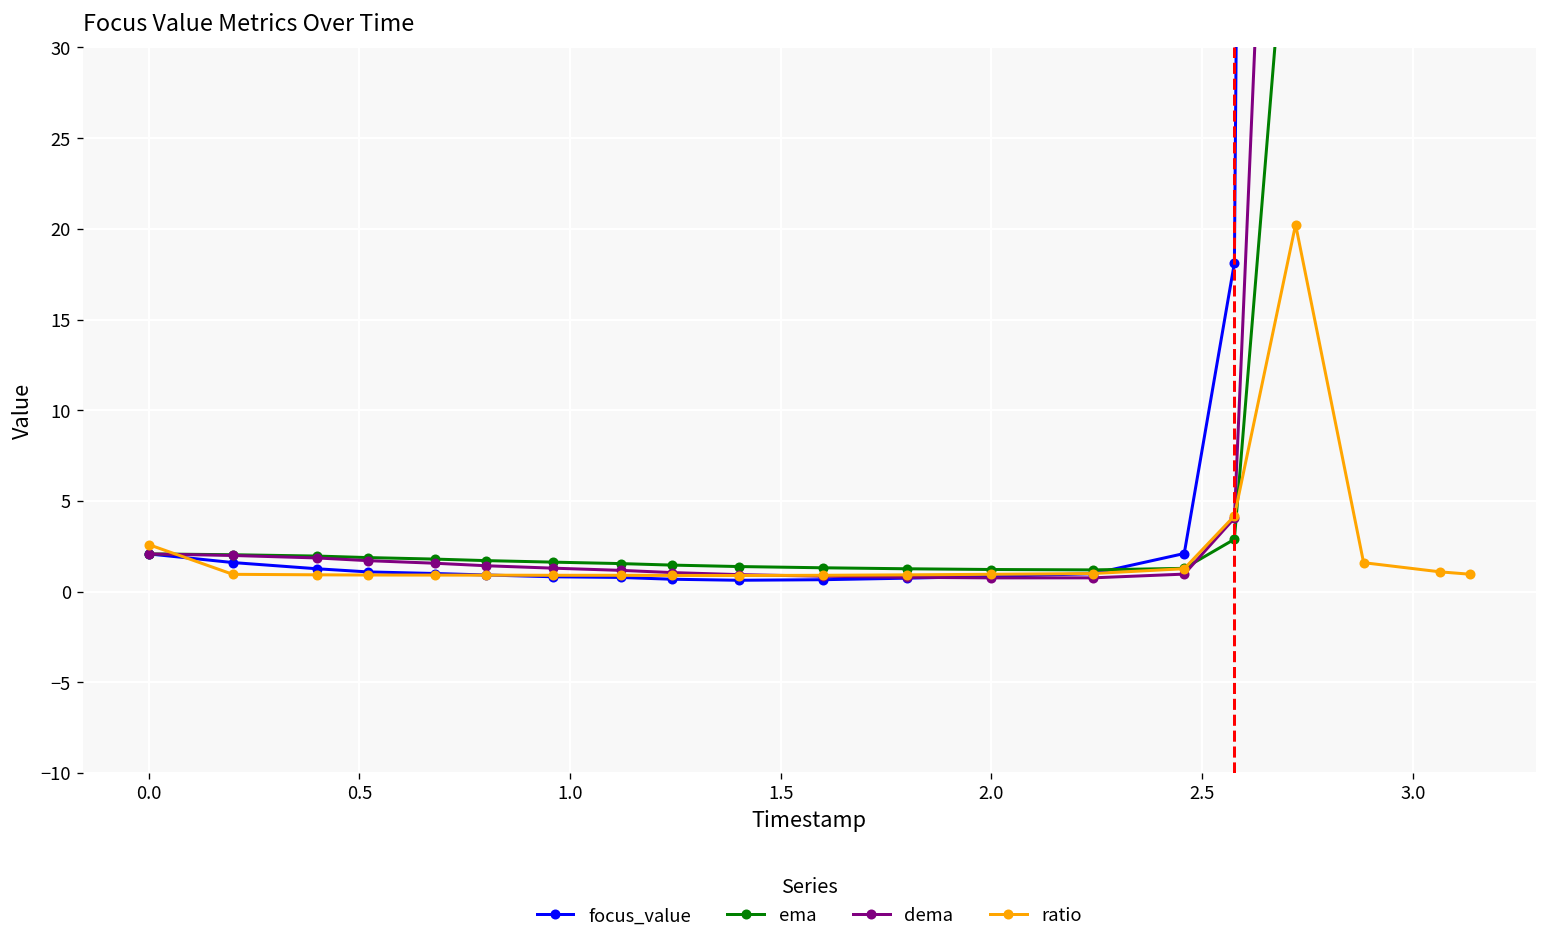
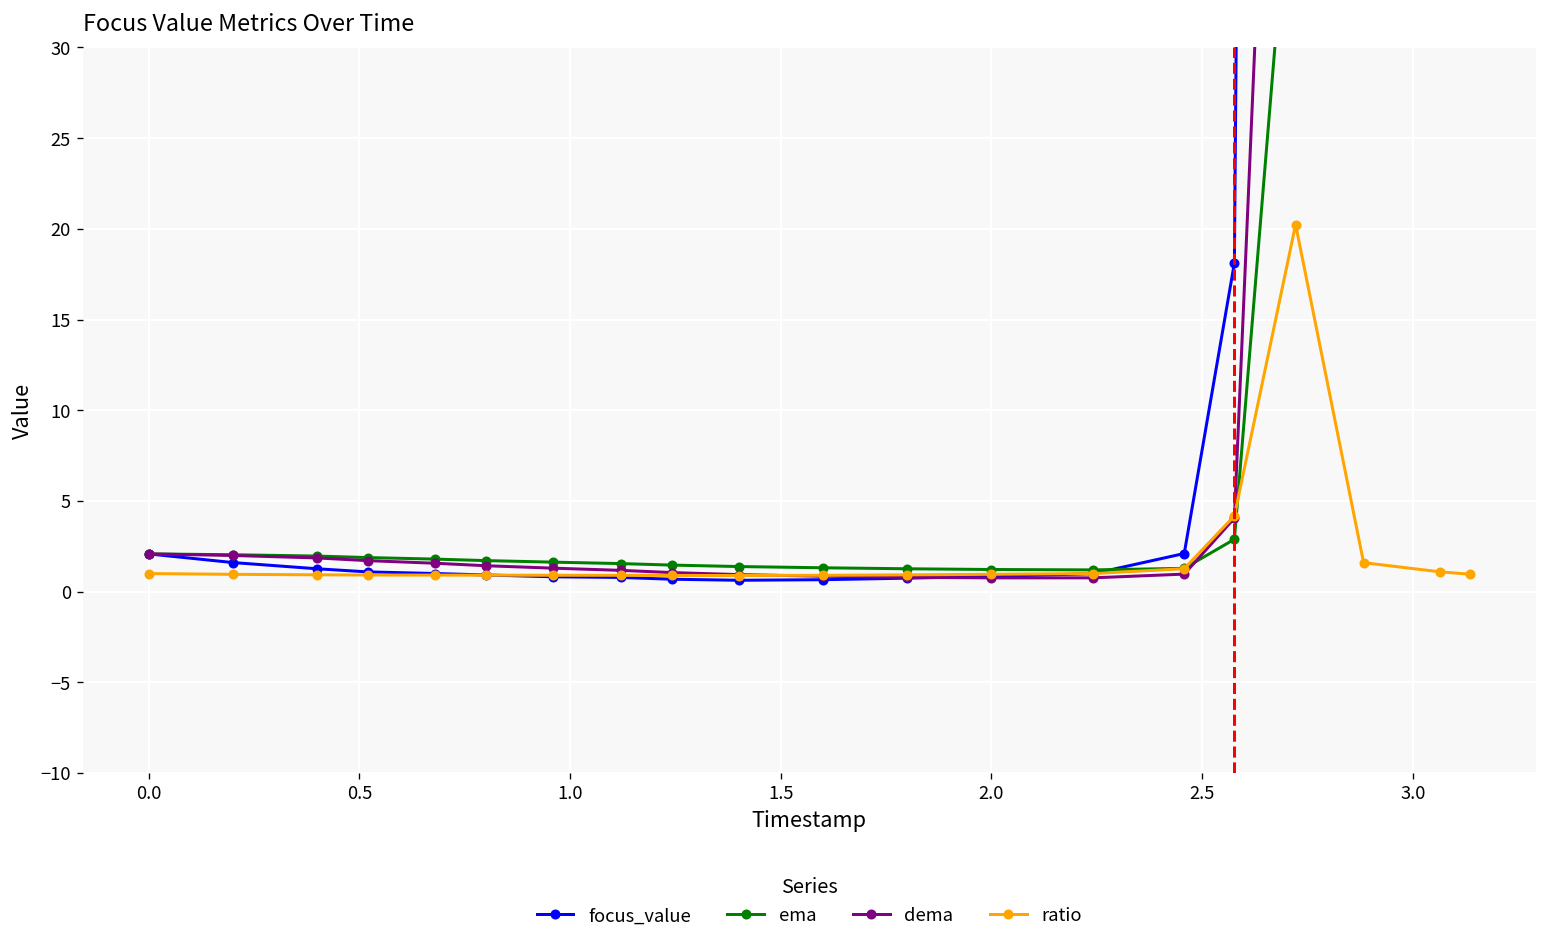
  {
    "ema": {
      "2.0": 1.2
    },
    "ratio": {
-     "0.0": 2.6
+     "0.0": 1.0
    }
  }
